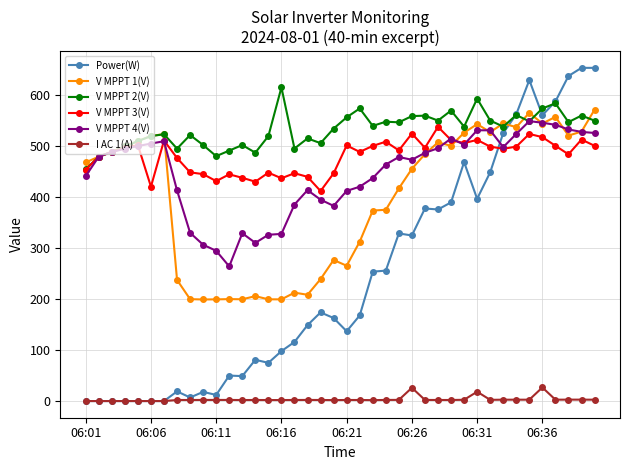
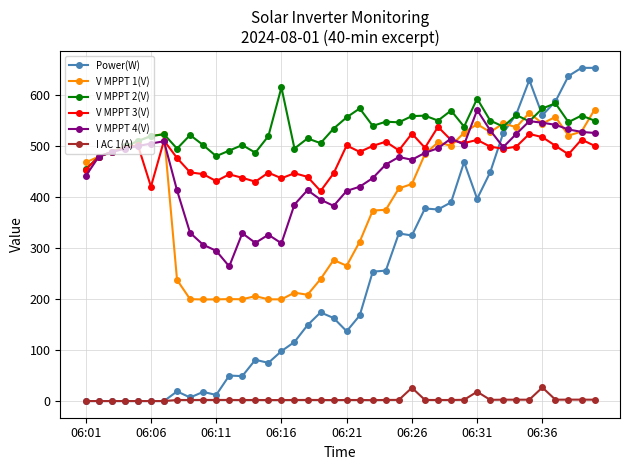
  {
    "Power(W)": {
      "06:11": 10,
      "06:16": 100,
      "06:21": 140,
      "06:26": 330,
      "06:31": 400,
      "06:36": 560
    },
    "V MPPT 1(V)": {
      "06:01": 470,
      "06:11": 200,
      "06:16": 200,
      "06:21": 270,
-     "06:26": 460,
+     "06:26": 430,
      "06:31": 540
    },
    "V MPPT 2(V)": {
      "06:11": 480,
      "06:16": 620,
      "06:21": 560,
      "06:26": 560,
      "06:31": 590,
      "06:36": 570
    },
    "V MPPT 3(V)": {
      "06:06": 420,
      "06:11": 430,
      "06:16": 440,
      "06:21": 500,
      "06:26": 530,
      "06:31": 510,
      "06:36": 520
    },
    "V MPPT 4(V)": {
      "06:01": 440,
      "06:11": 290,
-     "06:16": 330,
+     "06:16": 310,
      "06:21": 410,
      "06:26": 470,
-     "06:31": 530
+     "06:31": 570
    },
    "I AC 1(A)": {
      "06:11": 0,
      "06:16": 0,
      "06:21": 0,
      "06:26": 30,
      "06:31": 20,
      "06:36": 30
    }
  }
